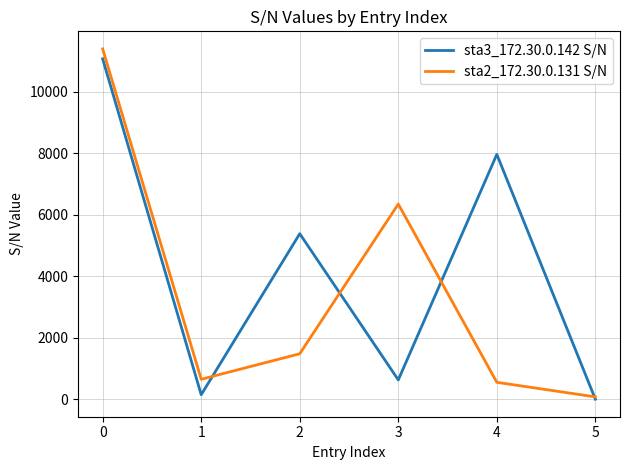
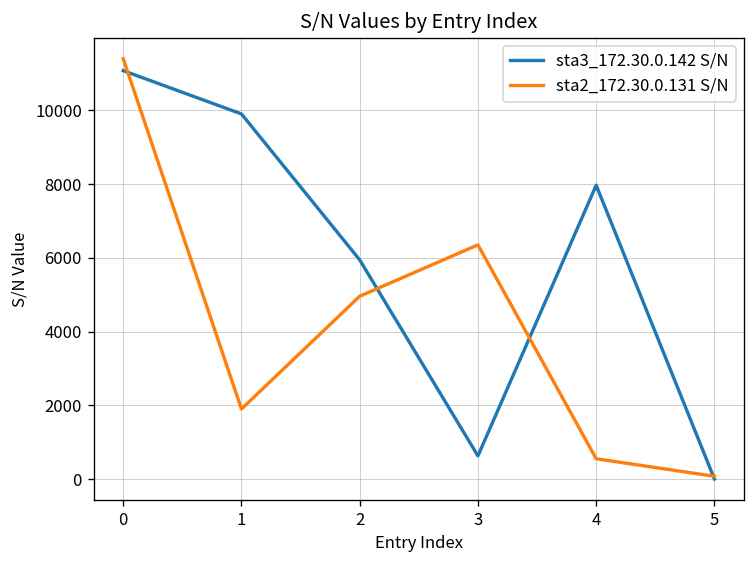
  {
    "sta3_172.30.0.142 S/N": {
      "0": 11100,
-     "1": 100,
-     "2": 5400,
+     "1": 9900,
+     "2": 5900,
      "3": 600,
      "4": 8000
    },
    "sta2_172.30.0.131 S/N": {
      "0": 11400,
-     "1": 600,
-     "2": 1500,
+     "1": 1900,
+     "2": 5000,
      "3": 6400,
      "4": 600
    }
  }
